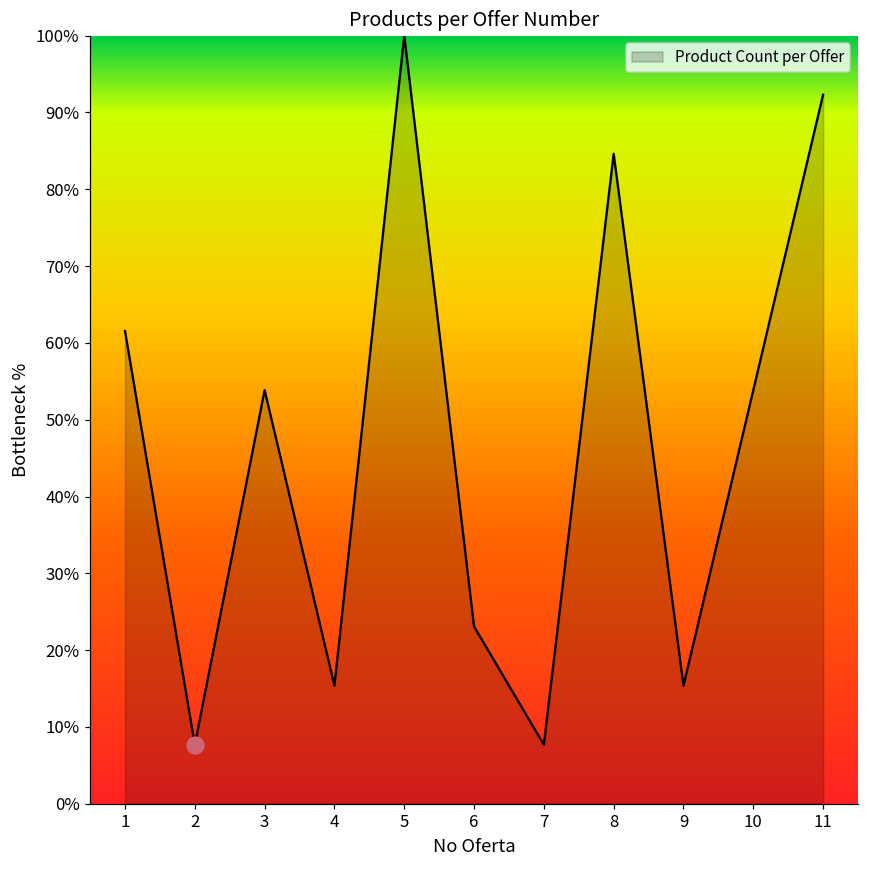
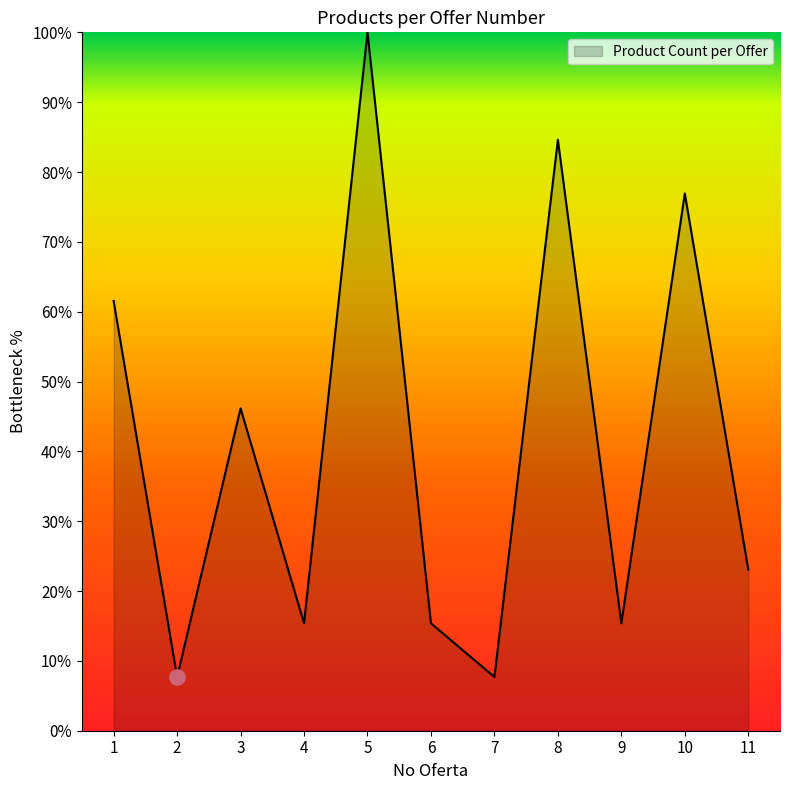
  {
    "Product Count per Offer": {
      "1": "62%",
-     "3": "54%",
+     "3": "46%",
      "4": "15%",
      "5": "100%",
-     "6": "23%",
+     "6": "15%",
      "7": "8%",
      "8": "85%",
      "9": "15%",
-     "10": "54%",
-     "11": "92%"
+     "10": "77%",
+     "11": "23%"
    }
  }
